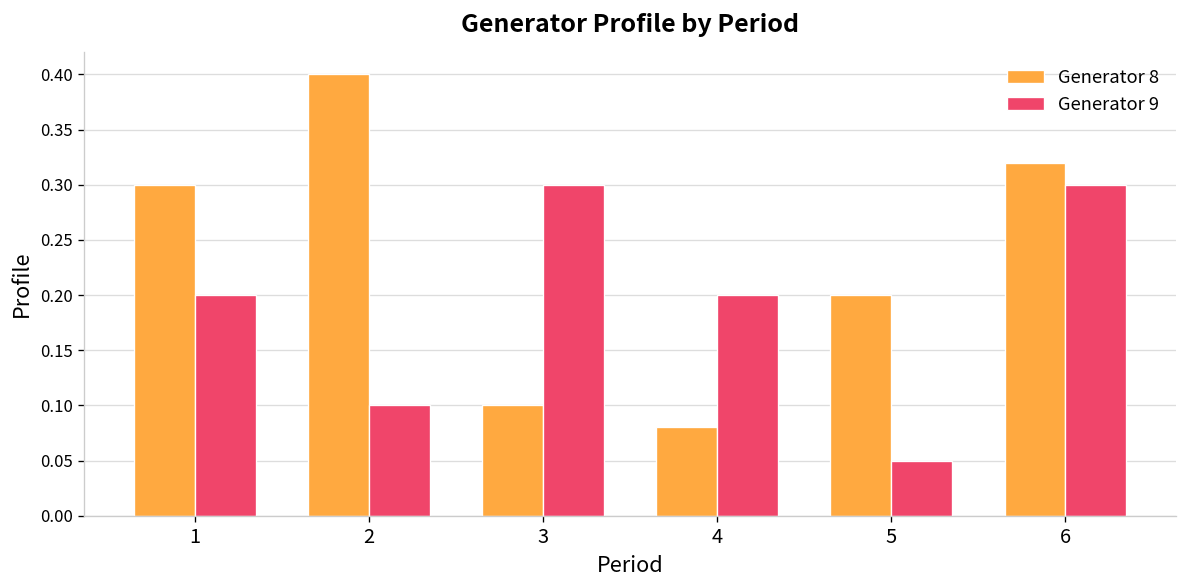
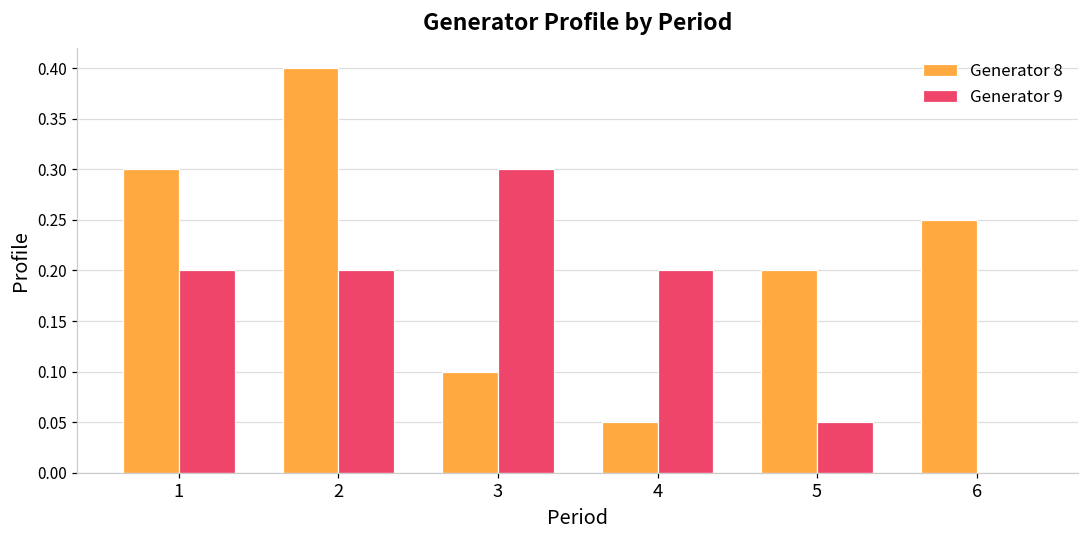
  {
    "Generator 8": {
      "1": 0.30,
      "2": 0.40,
      "3": 0.10,
-     "4": 0.08,
+     "4": 0.05,
      "5": 0.20,
-     "6": 0.32
+     "6": 0.25
    },
    "Generator 9": {
      "1": 0.2,
-     "2": 0.1,
+     "2": 0.2,
      "3": 0.3,
      "4": 0.2,
      "5": 0.05,
-     "6": 0.3
+     "6": 0.0
    }
  }
